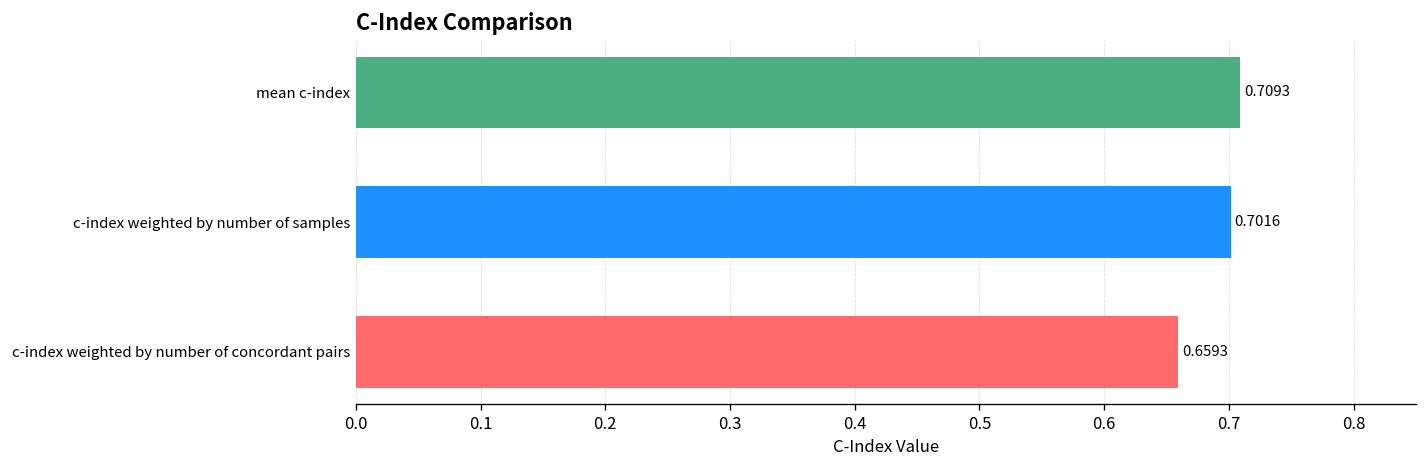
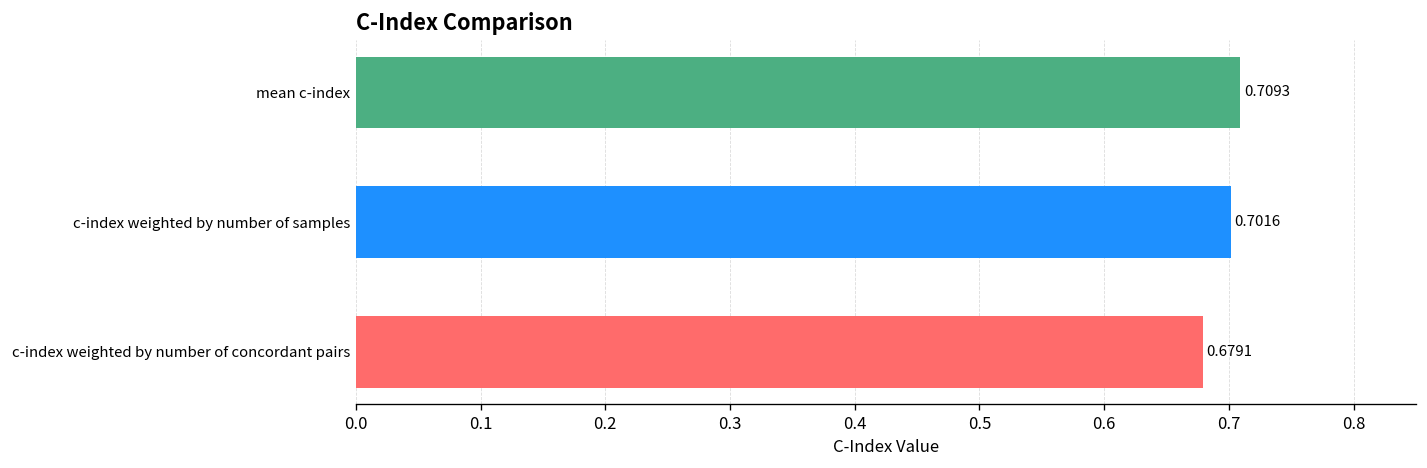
  {
    "mean c-index": 0.7093,
    "c-index weighted by number of samples": 0.7016,
-   "c-index weighted by number of concordant pairs": 0.6593
+   "c-index weighted by number of concordant pairs": 0.6791
  }
